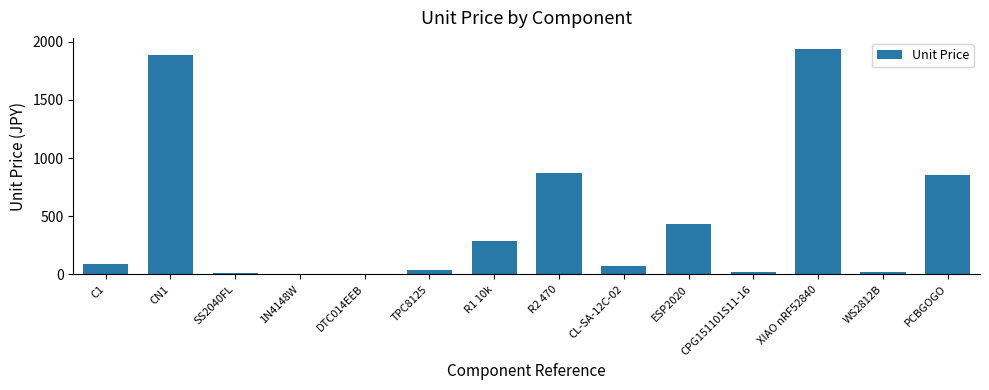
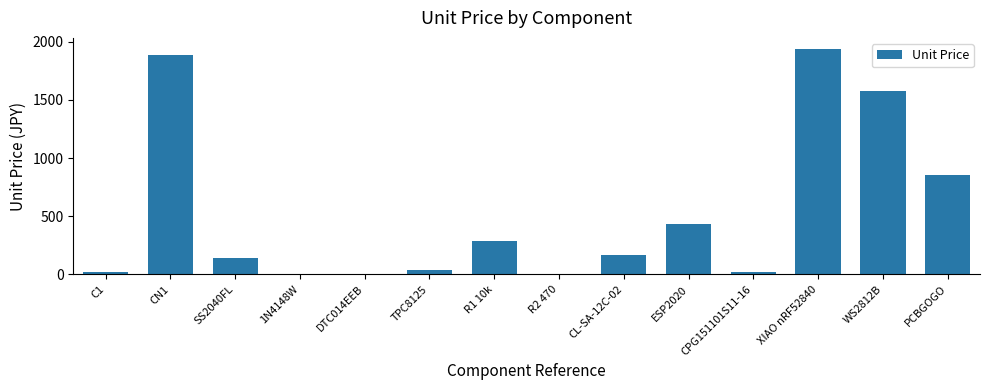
  {
-   "C1": 90,
+   "C1": 20,
    "CN1": 1890,
-   "SS2040FL": 20,
+   "SS2040FL": 150,
    "TPC8125": 40,
    "R1 10k": 280,
-   "R2 470": 870,
-   "CL-SA-12C-02": 70,
+   "R2 470": 0,
+   "CL-SA-12C-02": 170,
    "ESP2020": 430,
    "XIAO nRF52840": 1940,
-   "WS2812B": 30,
+   "WS2812B": 1580,
    "PCBGOGO": 850
  }
